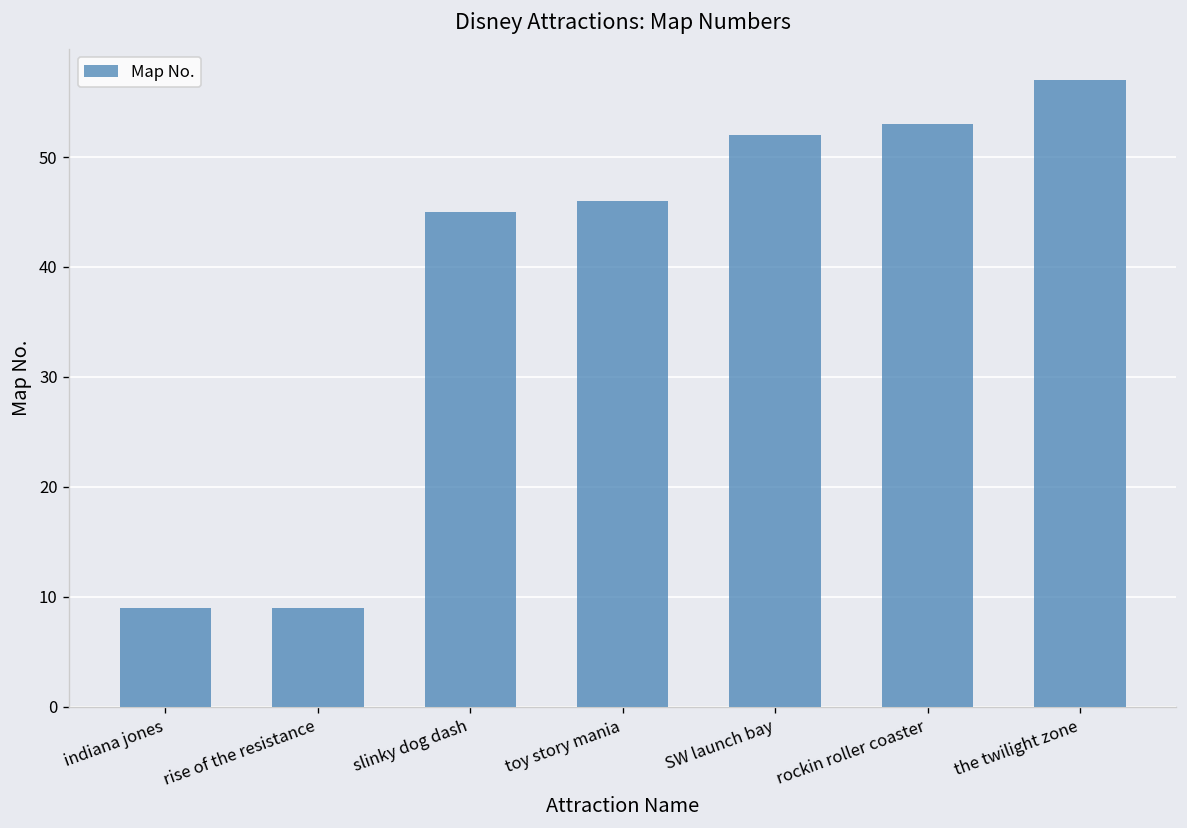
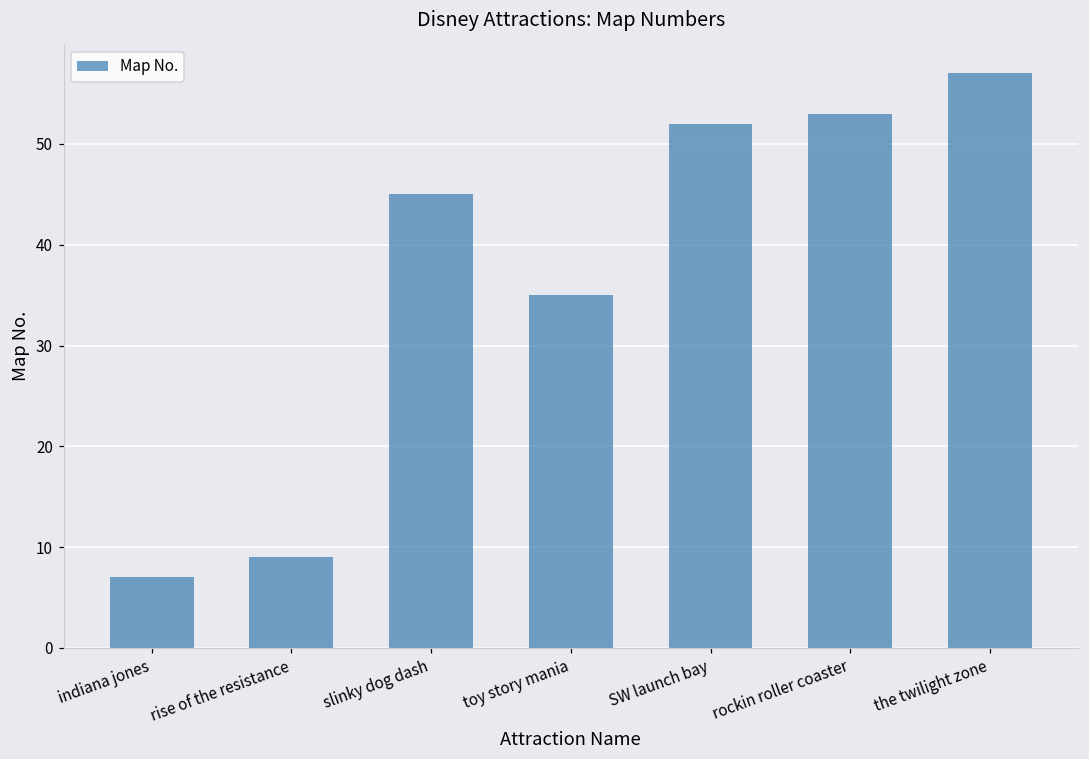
  {
-   "indiana jones": 9,
+   "indiana jones": 7,
    "rise of the resistance": 9,
    "slinky dog dash": 45,
-   "toy story mania": 46,
+   "toy story mania": 35,
    "SW launch bay": 52,
    "rockin roller coaster": 53,
    "the twilight zone": 57
  }
